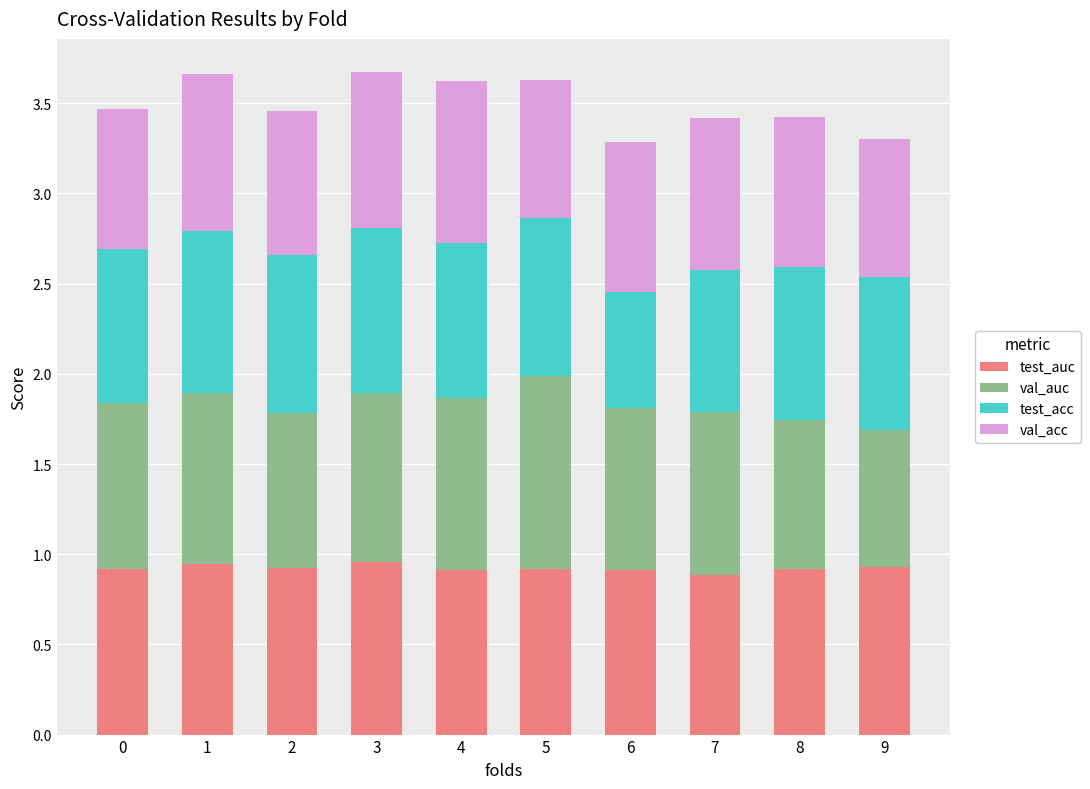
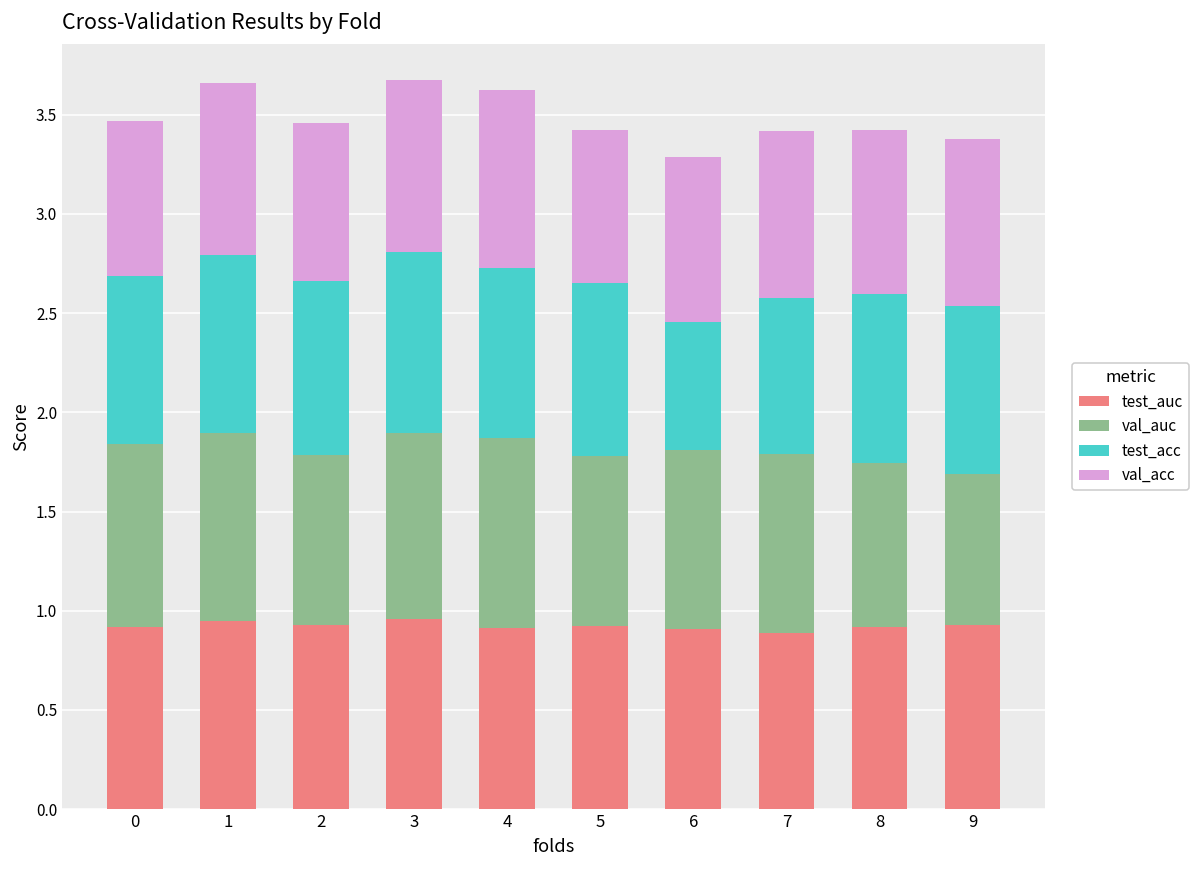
  {
    "test_auc": {
      "0": 0.92,
      "1": 0.95,
      "2": 0.93,
      "3": 0.96,
      "4": 0.91,
      "5": 0.92,
      "6": 0.91,
      "7": 0.89,
      "8": 0.92,
      "9": 0.93
    },
    "val_auc": {
      "0": 0.92,
      "1": 0.95,
      "2": 0.86,
      "3": 0.94,
      "4": 0.96,
-     "5": 1.07,
+     "5": 0.86,
      "6": 0.90,
      "7": 0.90,
      "8": 0.83,
      "9": 0.76
    },
    "test_acc": {
      "0": 0.85,
      "1": 0.90,
      "2": 0.88,
      "3": 0.91,
      "4": 0.86,
      "5": 0.87,
      "6": 0.64,
      "7": 0.79,
      "8": 0.85,
      "9": 0.85
    },
    "val_acc": {
      "0": 0.78,
      "1": 0.87,
      "2": 0.80,
      "3": 0.87,
      "4": 0.90,
      "5": 0.77,
      "6": 0.83,
      "7": 0.84,
      "8": 0.83,
-     "9": 0.77
+     "9": 0.84
    }
  }
